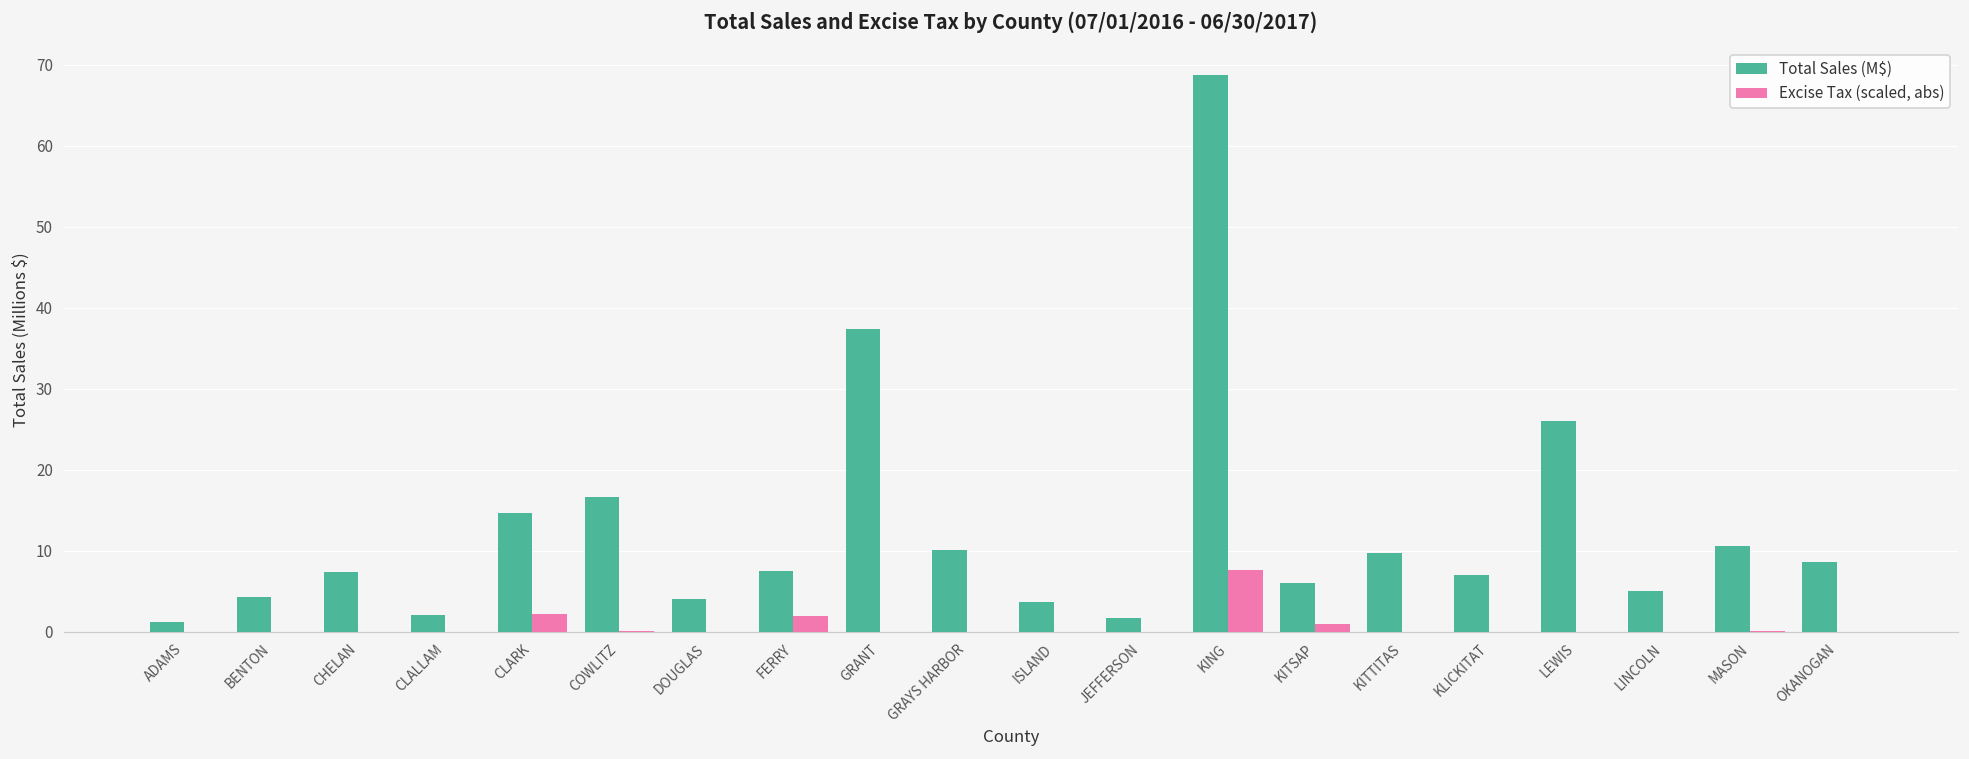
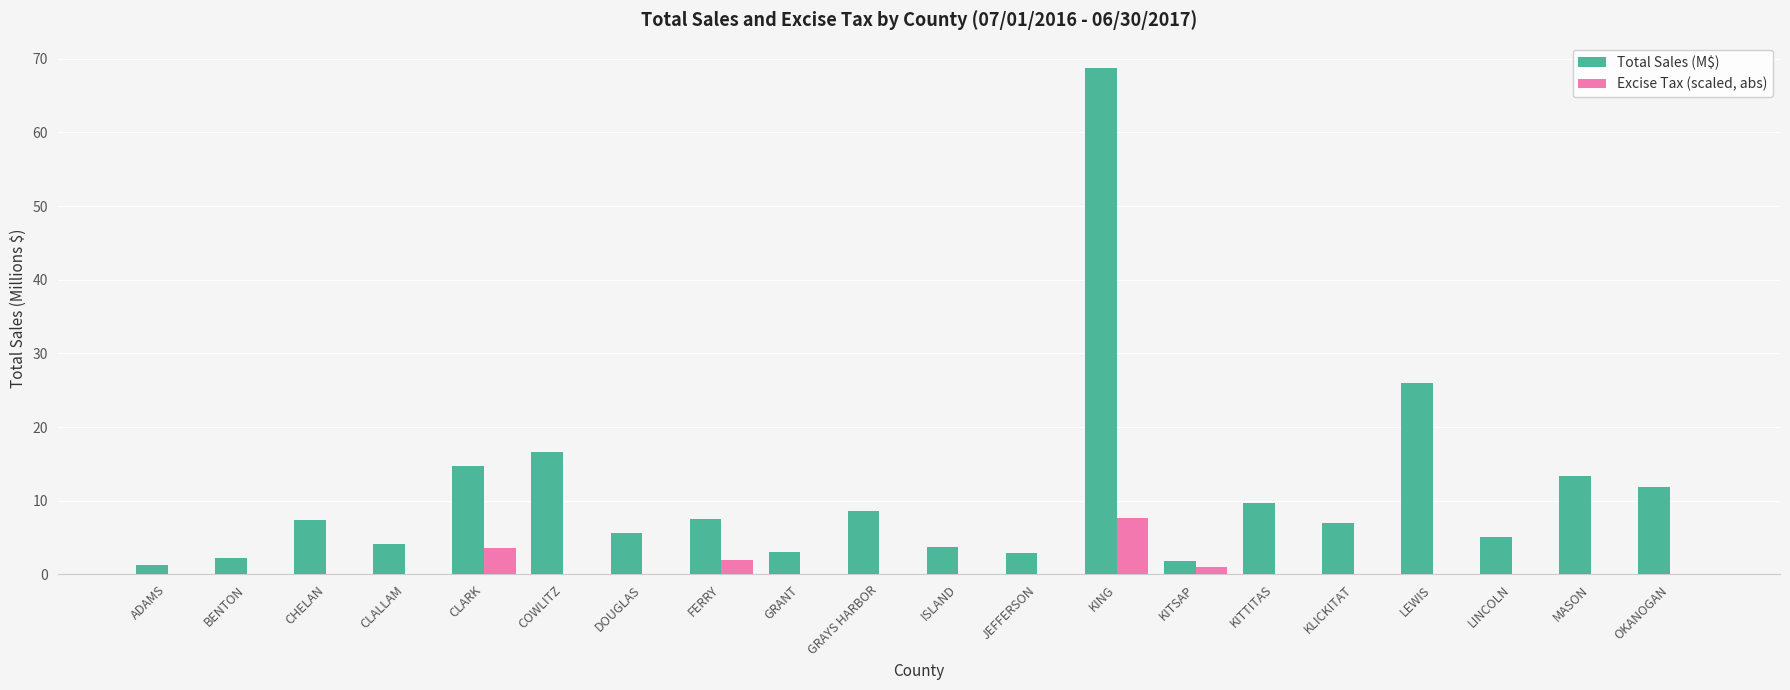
  {
    "Total Sales (M$)": {
      "ADAMS": 1,
-     "BENTON": 4,
+     "BENTON": 2,
      "CHELAN": 7,
-     "CLALLAM": 2,
+     "CLALLAM": 4,
      "CLARK": 15,
      "COWLITZ": 17,
-     "DOUGLAS": 4,
+     "DOUGLAS": 6,
      "FERRY": 8,
-     "GRANT": 37,
-     "GRAYS HARBOR": 10,
+     "GRANT": 3,
+     "GRAYS HARBOR": 9,
      "ISLAND": 4,
-     "JEFFERSON": 2,
+     "JEFFERSON": 3,
      "KING": 69,
-     "KITSAP": 6,
+     "KITSAP": 2,
      "KITTITAS": 10,
      "KLICKITAT": 7,
      "LEWIS": 26,
      "LINCOLN": 5,
-     "MASON": 11,
-     "OKANOGAN": 9
+     "MASON": 13,
+     "OKANOGAN": 12
    },
    "Excise Tax (scaled, abs)": {
      "ADAMS": 0,
      "BENTON": 0,
      "CLALLAM": 0,
-     "CLARK": 2,
+     "CLARK": 4,
      "DOUGLAS": 0,
      "FERRY": 2,
      "GRANT": 0,
      "GRAYS HARBOR": 0,
      "ISLAND": 0,
      "JEFFERSON": 0,
      "KING": 8,
      "KITSAP": 1,
      "KITTITAS": 0,
      "KLICKITAT": 0,
      "LEWIS": 0,
      "OKANOGAN": 0
    }
  }
